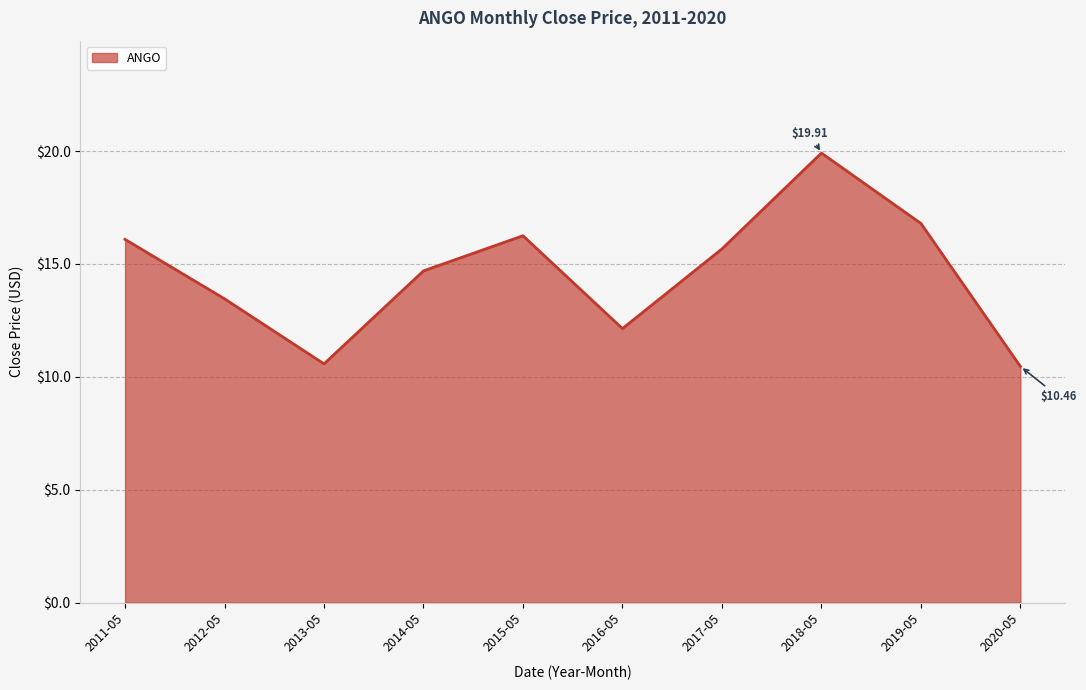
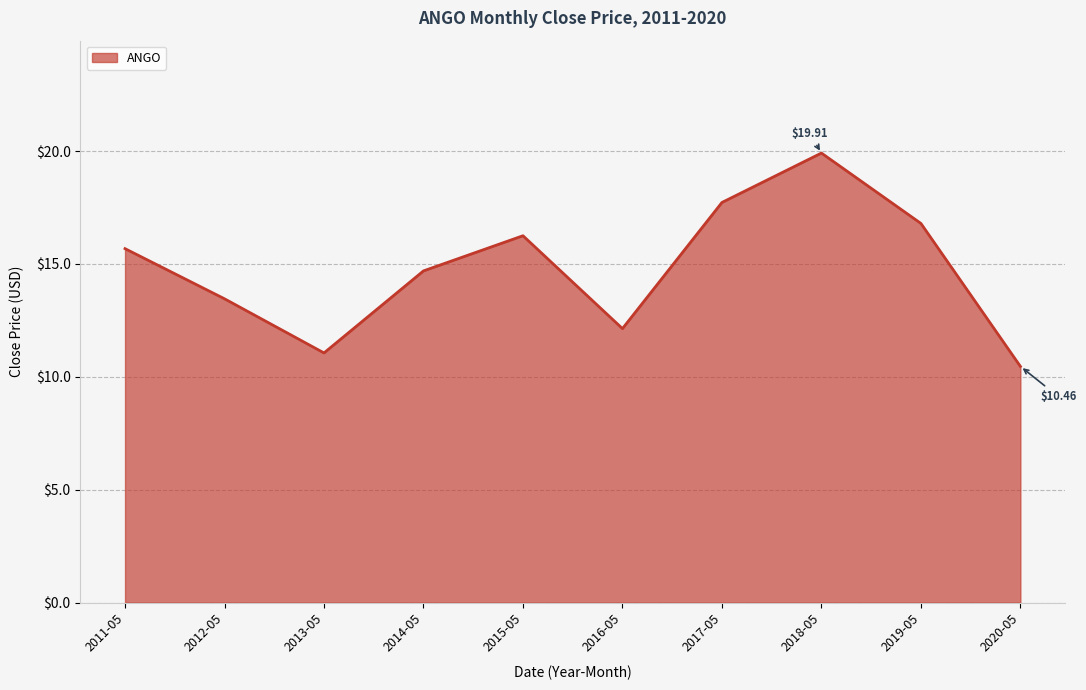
  {
-   "2011-05": "$16.1",
+   "2011-05": "$15.7",
    "2012-05": "$13.5",
-   "2013-05": "$10.6",
+   "2013-05": "$11.1",
    "2014-05": "$14.7",
    "2015-05": "$16.2",
    "2016-05": "$12.1",
-   "2017-05": "$15.7",
+   "2017-05": "$17.7",
    "2019-05": "$16.8"
  }
